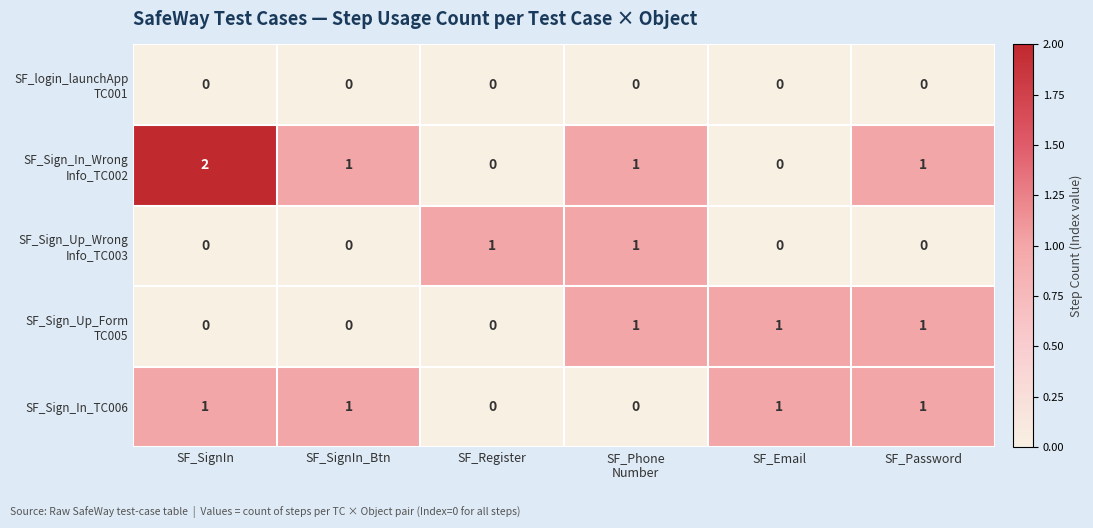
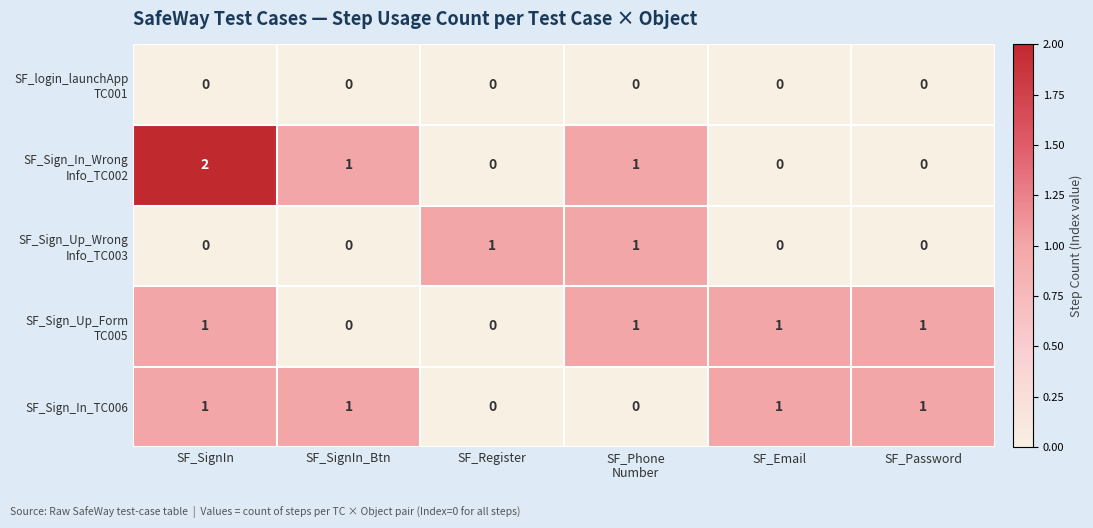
  {
    "SF_login_launchApp TC001": {
      "SF_SignIn": 0,
      "SF_SignIn_Btn": 0,
      "SF_Register": 0,
      "SF_Phone Number": 0,
      "SF_Email": 0,
      "SF_Password": 0
    },
    "SF_Sign_In_Wrong Info_TC002": {
      "SF_SignIn": 2,
      "SF_SignIn_Btn": 1,
      "SF_Register": 0,
      "SF_Phone Number": 1,
      "SF_Email": 0,
-     "SF_Password": 1
+     "SF_Password": 0
    },
    "SF_Sign_Up_Wrong Info_TC003": {
      "SF_SignIn": 0,
      "SF_SignIn_Btn": 0,
      "SF_Register": 1,
      "SF_Phone Number": 1,
      "SF_Email": 0,
      "SF_Password": 0
    },
    "SF_Sign_Up_Form TC005": {
-     "SF_SignIn": 0,
+     "SF_SignIn": 1,
      "SF_SignIn_Btn": 0,
      "SF_Register": 0,
      "SF_Phone Number": 1,
      "SF_Email": 1,
      "SF_Password": 1
    },
    "SF_Sign_In_TC006": {
      "SF_SignIn": 1,
      "SF_SignIn_Btn": 1,
      "SF_Register": 0,
      "SF_Phone Number": 0,
      "SF_Email": 1,
      "SF_Password": 1
    }
  }
